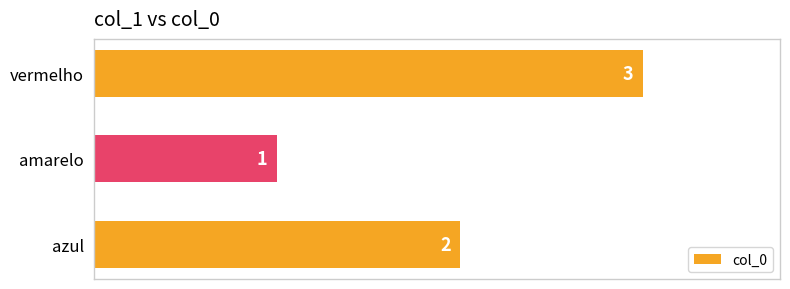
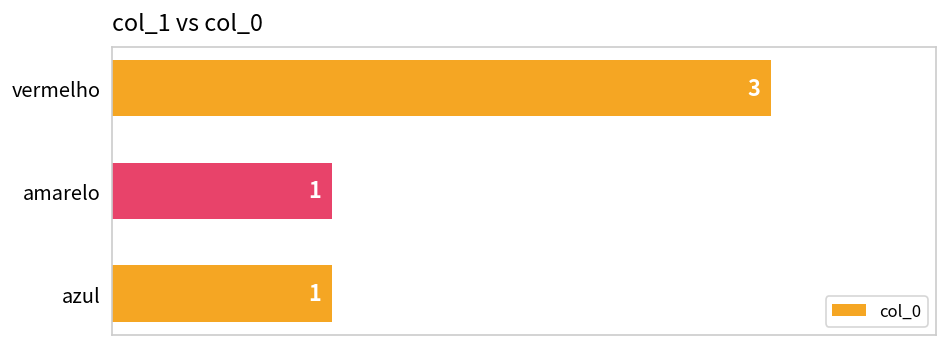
  {
    "vermelho": 3,
    "amarelo": 1,
-   "azul": 2
+   "azul": 1
  }
